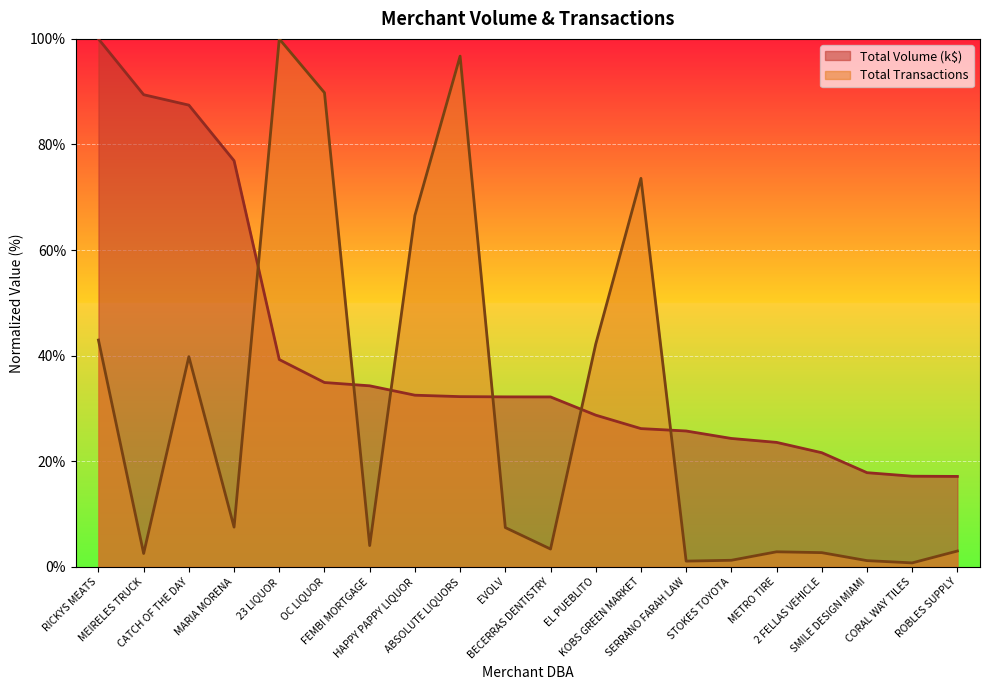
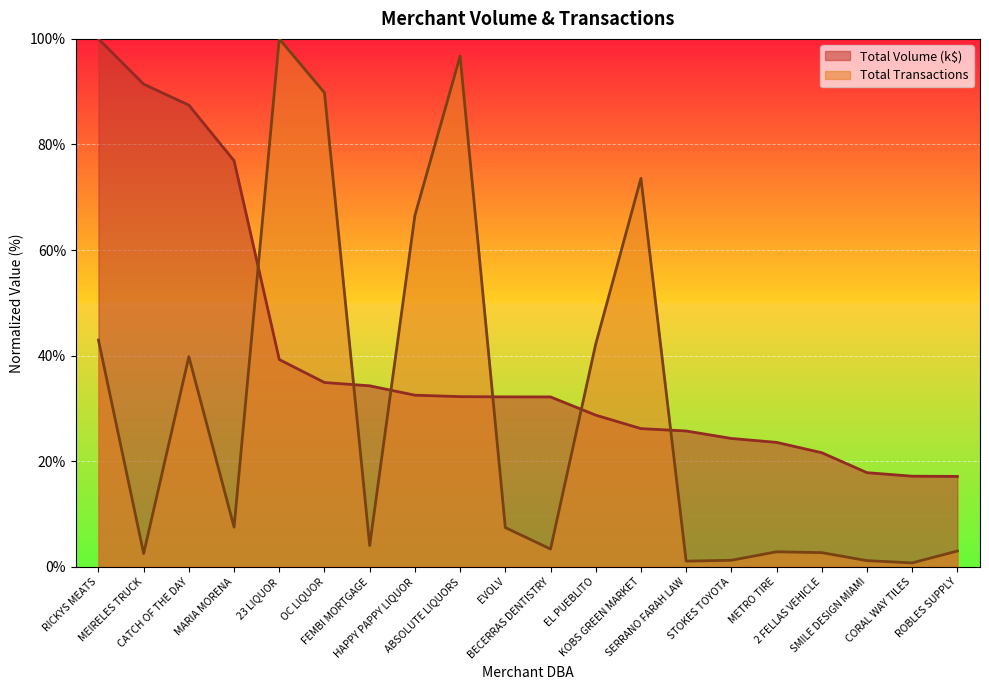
  {
    "Total Volume (k$)": {
      "RICKYS MEATS": "100%",
-     "MEIRELES TRUCK": "89%",
+     "MEIRELES TRUCK": "91%",
      "CATCH OF THE DAY": "87%",
      "MARIA MORENA": "77%",
      "23 LIQUOR": "39%",
      "OC LIQUOR": "35%",
      "FEMBI MORTGAGE": "34%",
      "HAPPY PAPPY LIQUOR": "33%",
      "ABSOLUTE LIQUORS": "32%",
      "EVOLV": "32%",
      "BECERRAS DENTISTRY": "32%",
      "EL PUEBLITO": "29%",
      "KOBS GREEN MARKET": "26%",
      "SERRANO FARAH LAW": "26%",
      "STOKES TOYOTA": "24%",
      "METRO TIRE": "24%",
      "2 FELLAS VEHICLE": "22%",
      "SMILE DESIGN MIAMI": "18%",
      "CORAL WAY TILES": "17%",
      "ROBLES SUPPLY": "17%"
    },
    "Total Transactions": {
      "RICKYS MEATS": "43%",
      "MEIRELES TRUCK": "3%",
      "CATCH OF THE DAY": "40%",
      "MARIA MORENA": "8%",
      "23 LIQUOR": "100%",
      "OC LIQUOR": "90%",
      "FEMBI MORTGAGE": "4%",
      "HAPPY PAPPY LIQUOR": "67%",
      "ABSOLUTE LIQUORS": "97%",
      "EVOLV": "7%",
      "BECERRAS DENTISTRY": "3%",
      "EL PUEBLITO": "42%",
      "KOBS GREEN MARKET": "74%",
      "SERRANO FARAH LAW": "1%",
      "STOKES TOYOTA": "1%",
      "METRO TIRE": "3%",
      "2 FELLAS VEHICLE": "3%",
      "SMILE DESIGN MIAMI": "1%",
      "CORAL WAY TILES": "1%",
      "ROBLES SUPPLY": "3%"
    }
  }
